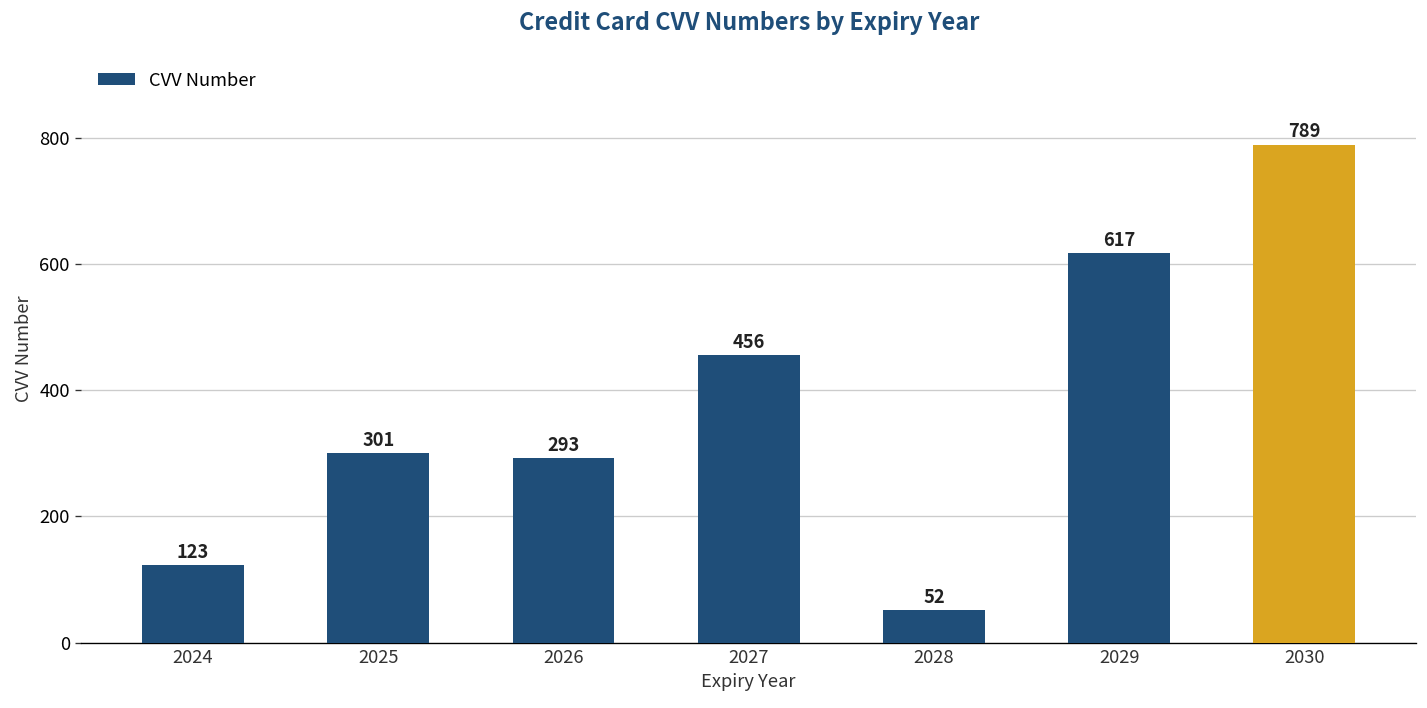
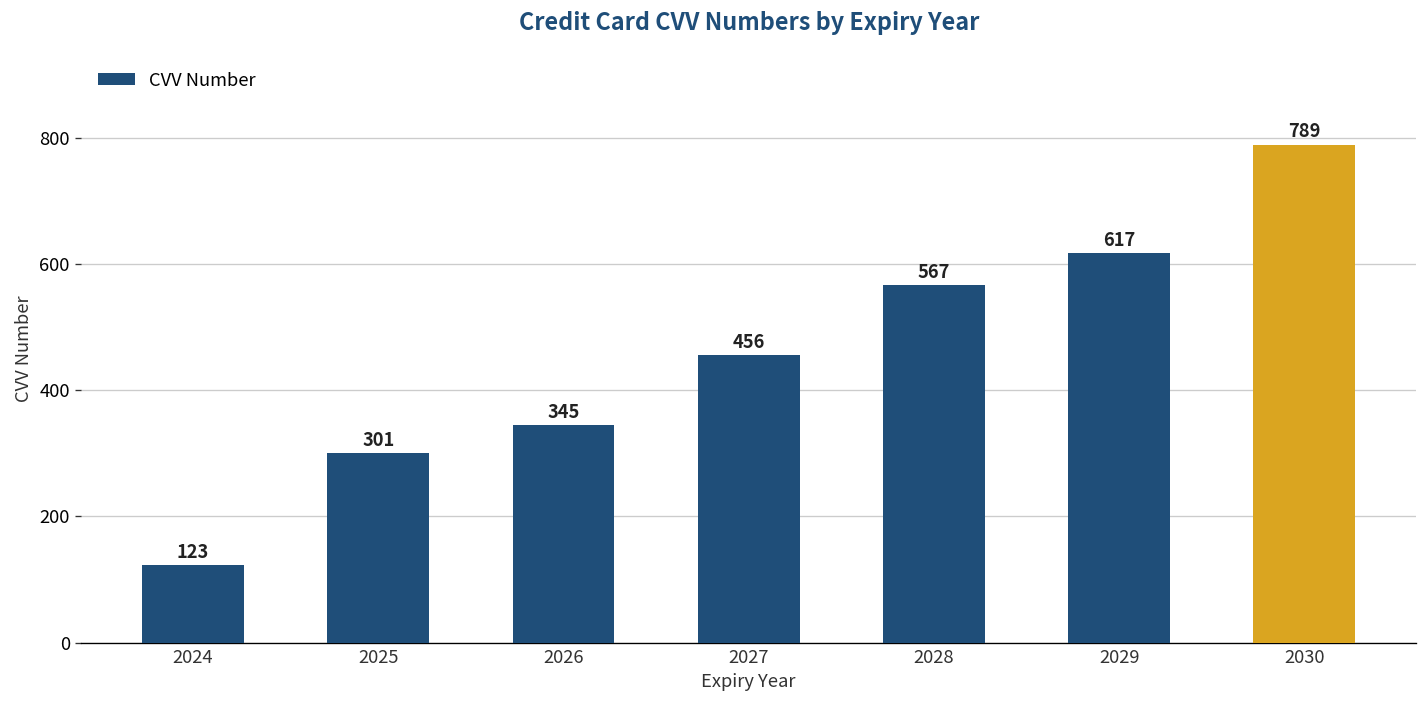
  {
    "2024": 123,
    "2025": 301,
-   "2026": 293,
+   "2026": 345,
    "2027": 456,
-   "2028": 52,
+   "2028": 567,
    "2029": 617,
    "2030": 789
  }
